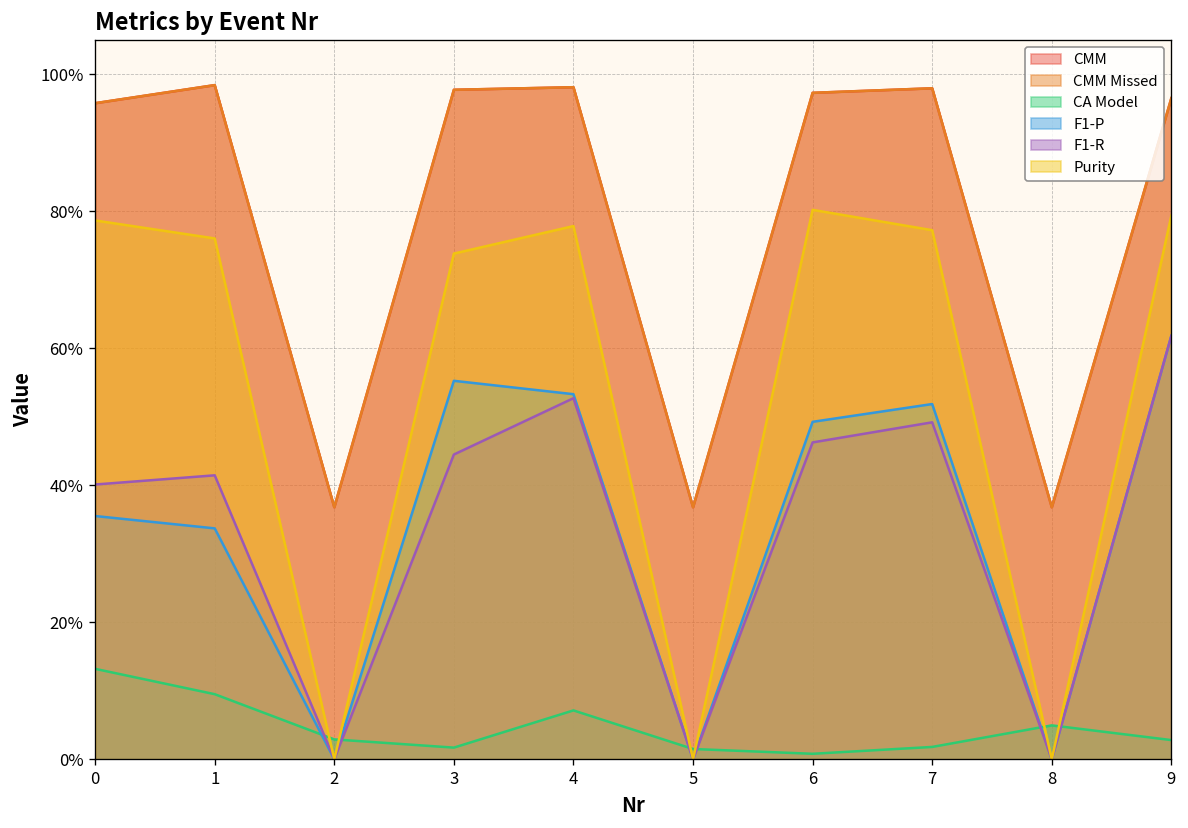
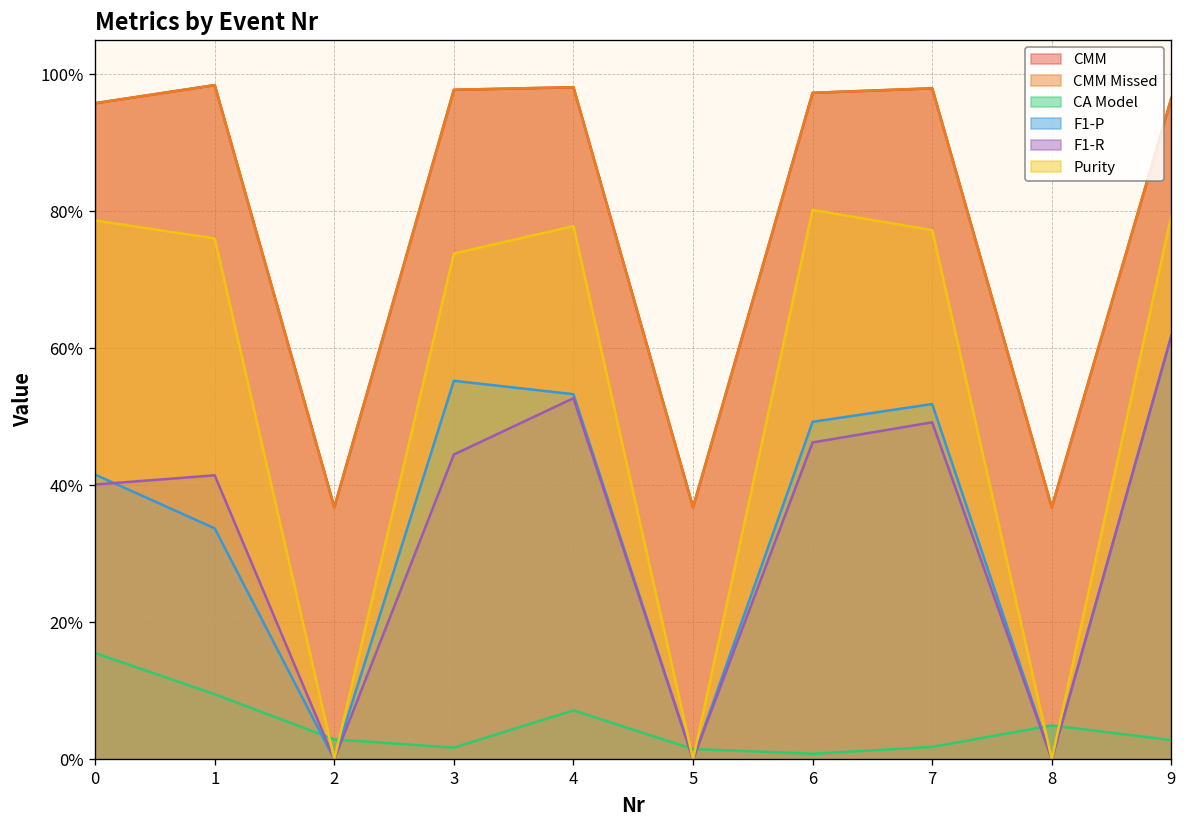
  {
    "CA Model": {
-     "0": "13%",
+     "0": "16%",
      "1": "9%",
      "2": "3%",
      "3": "2%",
      "4": "7%",
      "5": "2%",
      "6": "1%",
      "7": "2%",
      "8": "5%",
      "9": "3%"
    },
    "F1-P": {
-     "0": "36%",
+     "0": "42%",
      "1": "34%",
      "3": "55%",
      "4": "53%",
      "6": "49%",
      "7": "52%"
    },
    "F1-R": {
      "0": "40%",
      "1": "41%",
      "3": "44%",
      "4": "53%",
      "6": "46%",
      "7": "49%"
    }
  }
